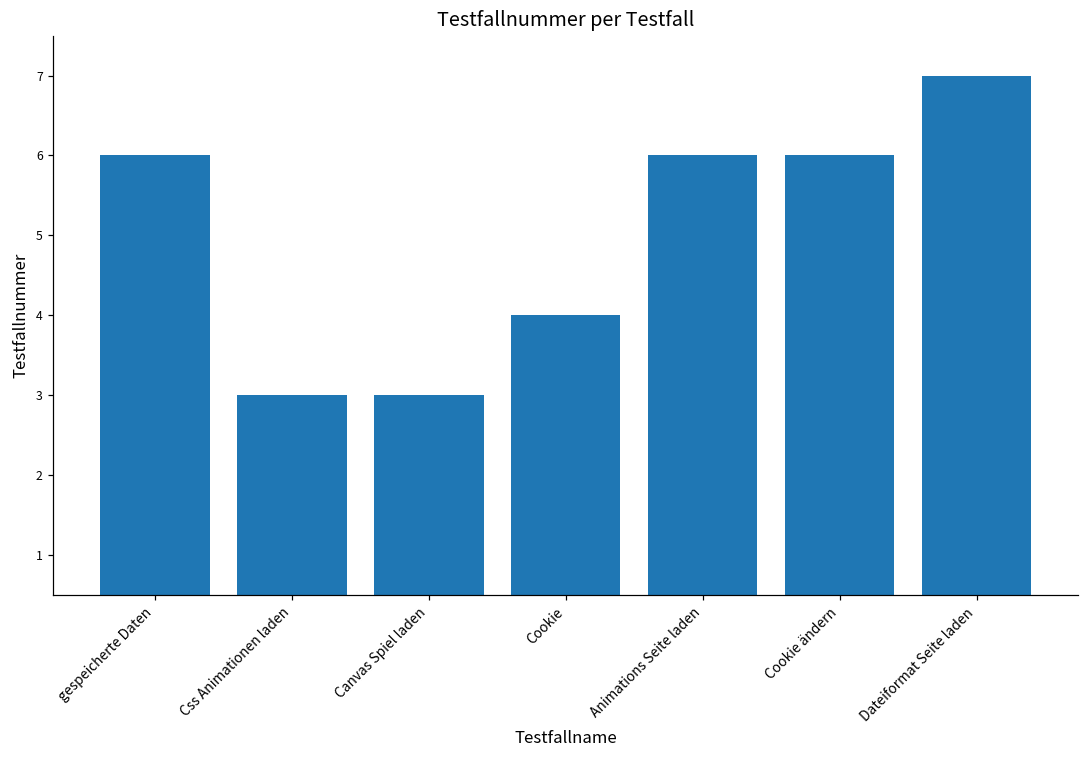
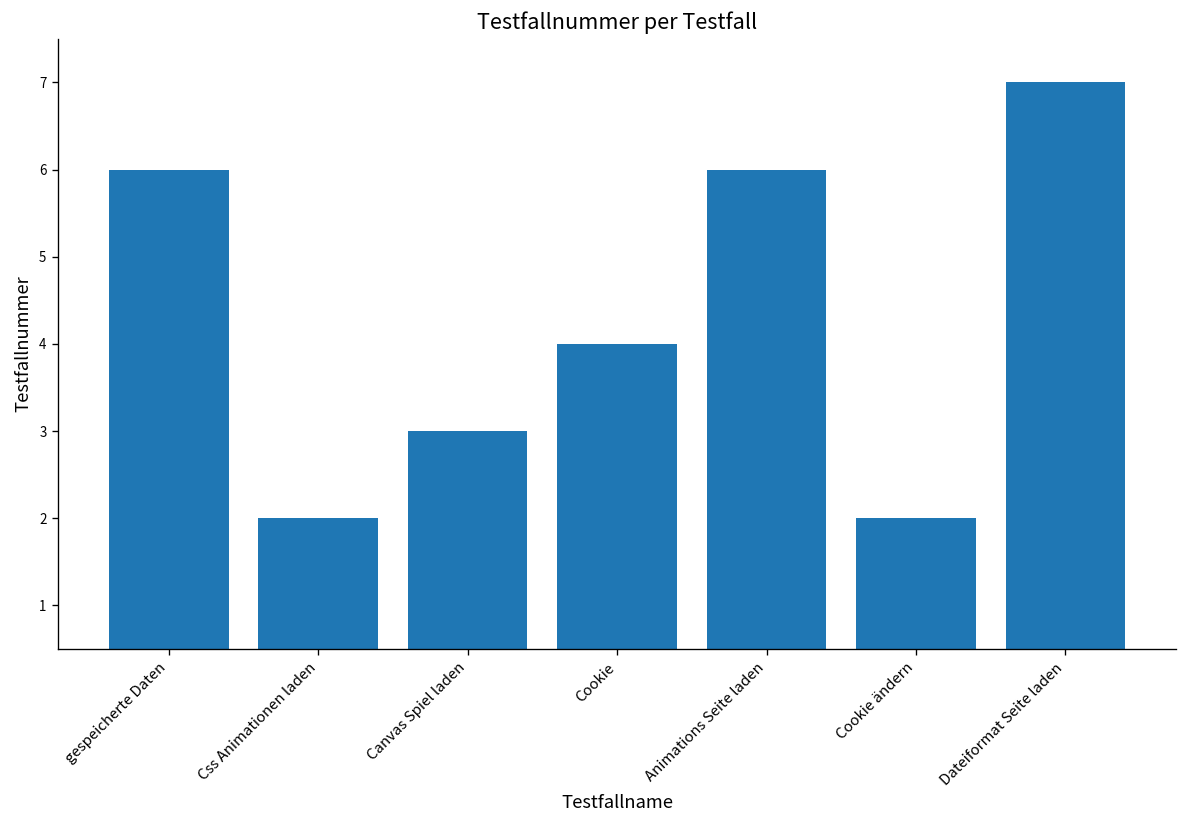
  {
    "gespeicherte Daten": 6,
-   "Css Animationen laden": 3,
+   "Css Animationen laden": 2,
    "Canvas Spiel laden": 3,
    "Cookie": 4,
    "Animations Seite laden": 6,
-   "Cookie ändern": 6,
+   "Cookie ändern": 2,
    "Dateiformat Seite laden": 7
  }
